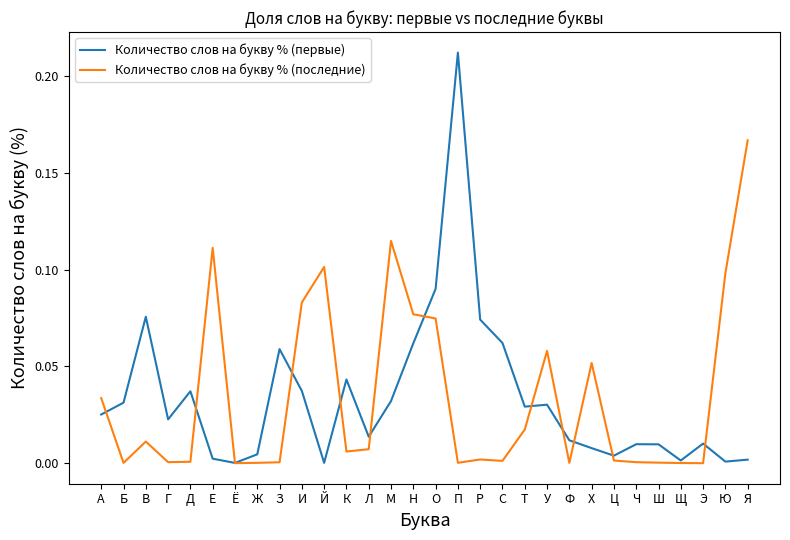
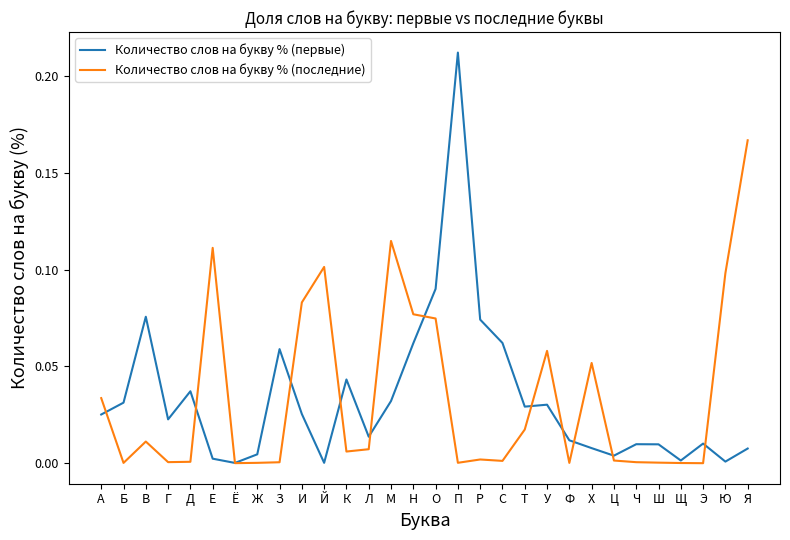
  {
    "Количество слов на букву % (первые)": {
      "А": 0.025,
      "Б": 0.031,
      "В": 0.076,
      "Г": 0.023,
      "Д": 0.037,
      "Е": 0.002,
      "Ж": 0.005,
      "З": 0.059,
-     "И": 0.037,
+     "И": 0.025,
      "Й": 0.000,
      "К": 0.043,
      "Л": 0.014,
      "М": 0.032,
      "Н": 0.062,
      "О": 0.090,
      "П": 0.212,
      "Р": 0.074,
      "С": 0.062,
      "Т": 0.029,
      "У": 0.030,
      "Ф": 0.012,
      "Х": 0.008,
      "Ц": 0.004,
      "Ч": 0.010,
      "Ш": 0.010,
      "Э": 0.010,
      "Ю": 0.001,
-     "Я": 0.002
+     "Я": 0.008
    },
    "Количество слов на букву % (последние)": {
      "А": 0.034,
      "Б": 0.000,
      "В": 0.011,
      "Г": 0.001,
      "Д": 0.001,
      "Е": 0.111,
      "Ж": 0.000,
      "З": 0.000,
      "И": 0.083,
      "Й": 0.101,
      "К": 0.006,
      "Л": 0.007,
      "М": 0.115,
      "Н": 0.077,
      "О": 0.075,
      "П": 0.000,
      "Р": 0.002,
      "С": 0.001,
      "Т": 0.017,
      "У": 0.058,
      "Ф": 0.000,
      "Х": 0.052,
      "Ц": 0.001,
      "Ч": 0.001,
      "Ш": 0.000,
      "Э": 0.000,
      "Ю": 0.098,
      "Я": 0.167
    }
  }
